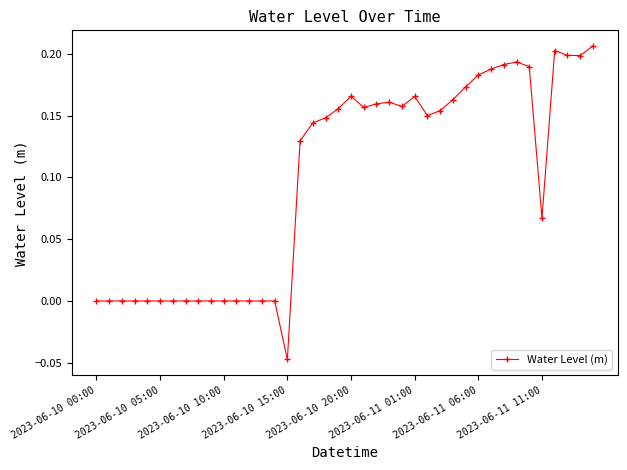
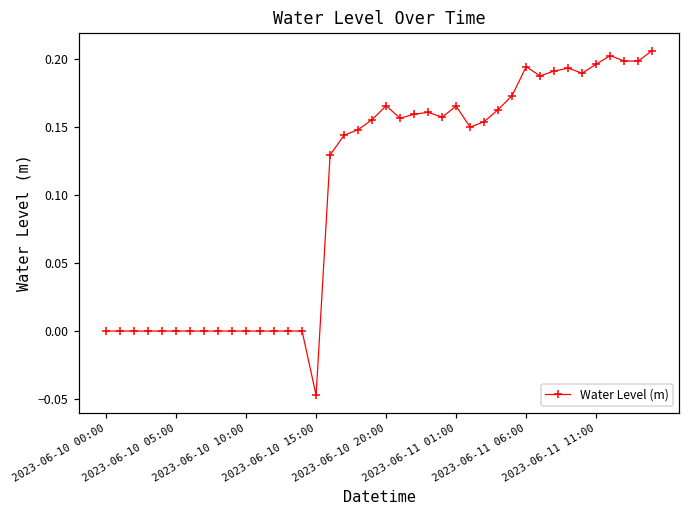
  {
    "2023-06-10 00:00": 0.000,
    "2023-06-10 05:00": 0.000,
    "2023-06-10 10:00": 0.000,
    "2023-06-10 15:00": -0.047,
    "2023-06-10 20:00": 0.166,
    "2023-06-11 01:00": 0.166,
-   "2023-06-11 06:00": 0.183,
-   "2023-06-11 11:00": 0.067
+   "2023-06-11 06:00": 0.194,
+   "2023-06-11 11:00": 0.196
  }
